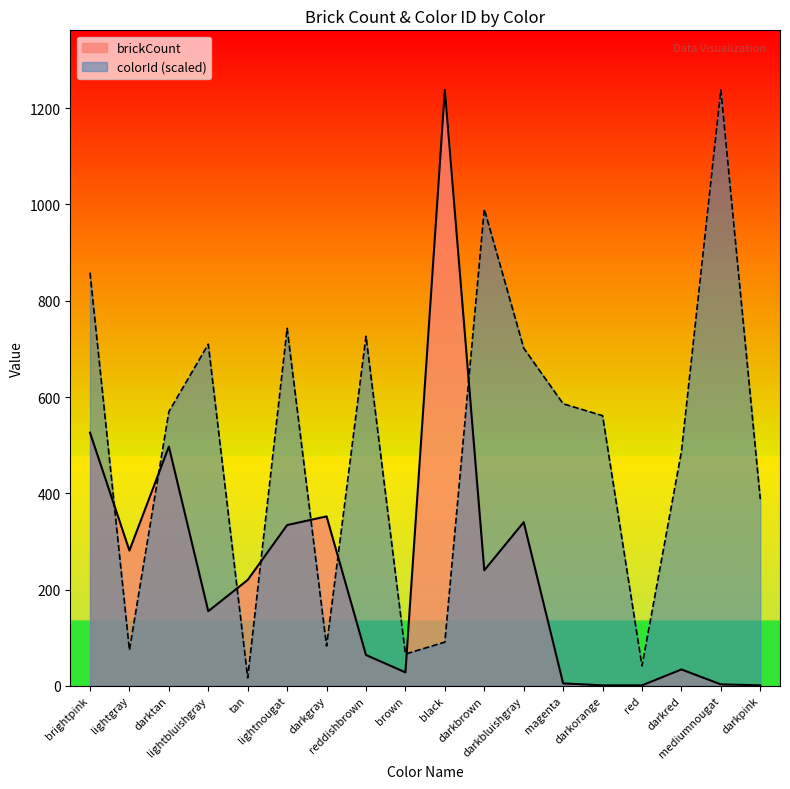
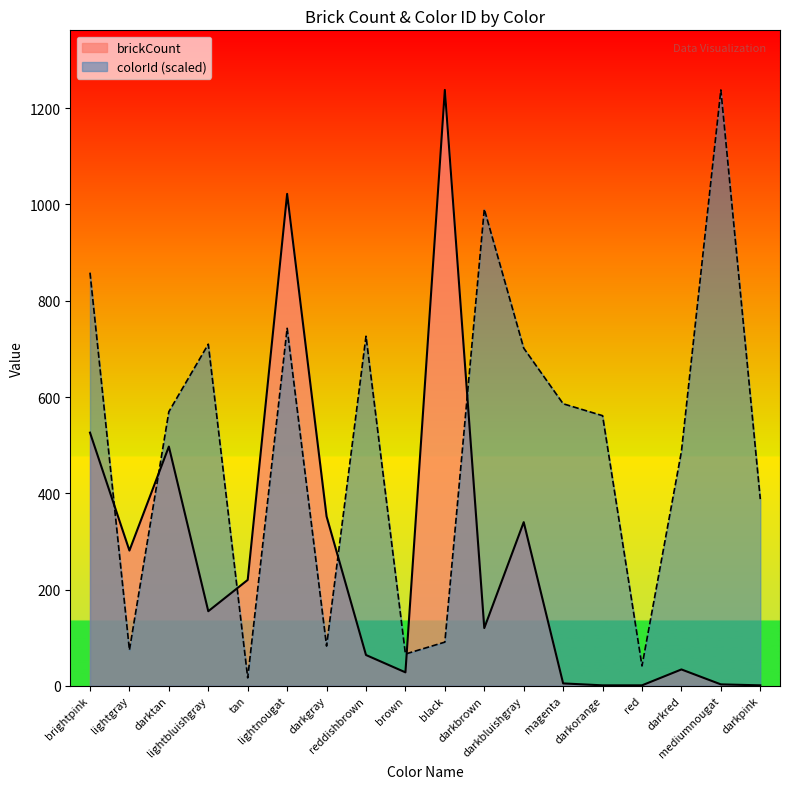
  {
    "brickCount": {
      "brightpink": 530,
      "lightgray": 280,
      "darktan": 500,
      "lightbluishgray": 160,
      "tan": 220,
-     "lightnougat": 330,
+     "lightnougat": 1020,
      "darkgray": 350,
      "reddishbrown": 60,
      "brown": 30,
      "black": 1240,
-     "darkbrown": 240,
+     "darkbrown": 120,
      "darkbluishgray": 340,
      "magenta": 10,
      "darkorange": 0,
      "red": 0,
      "darkred": 30,
      "mediumnougat": 0,
      "darkpink": 0
    },
    "colorId (scaled)": {
      "brightpink": 860,
      "lightgray": 70,
      "darktan": 570,
      "lightbluishgray": 710,
      "tan": 20,
      "lightnougat": 740,
      "darkgray": 80,
      "reddishbrown": 730,
      "brown": 70,
      "black": 90,
      "darkbrown": 990,
      "darkbluishgray": 700,
      "magenta": 590,
      "darkorange": 560,
      "red": 40,
      "darkred": 490,
      "mediumnougat": 1240,
      "darkpink": 390
    }
  }
